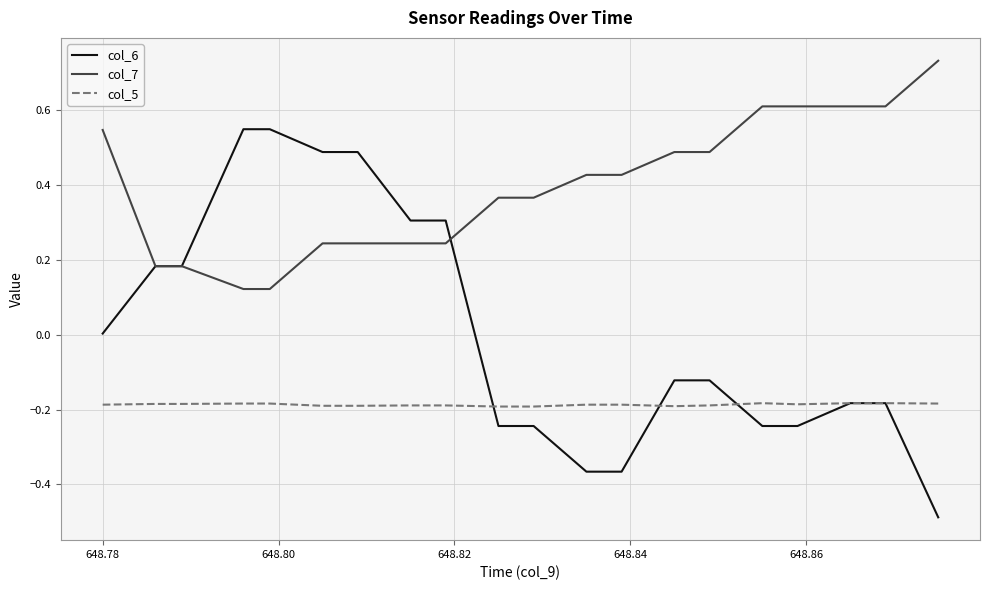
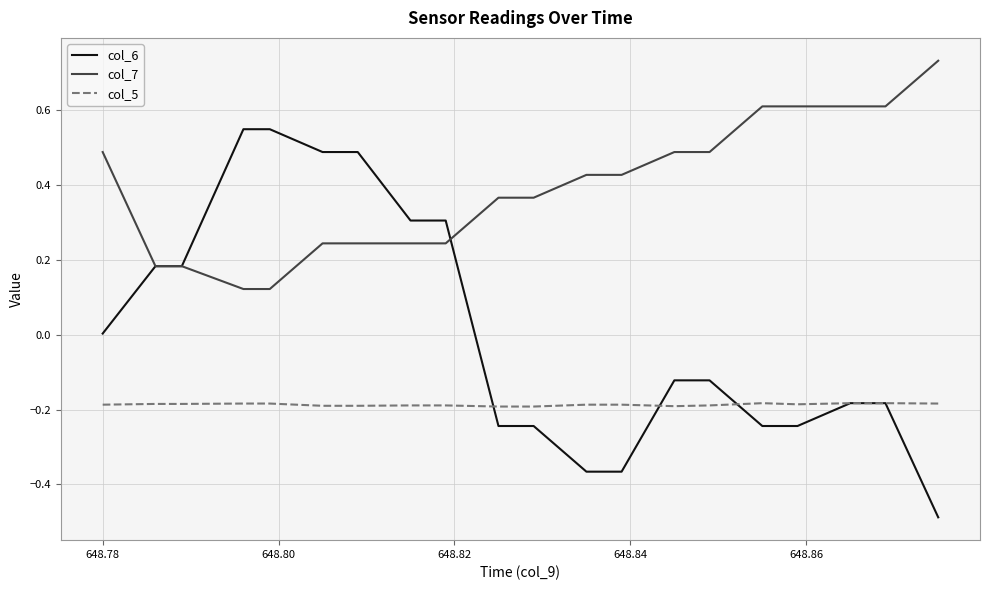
  {
    "col_6": {
      "648.78": 0.00
    },
    "col_7": {
-     "648.78": 0.55
+     "648.78": 0.49
    },
    "col_5": {
      "648.78": -0.19
    }
  }
